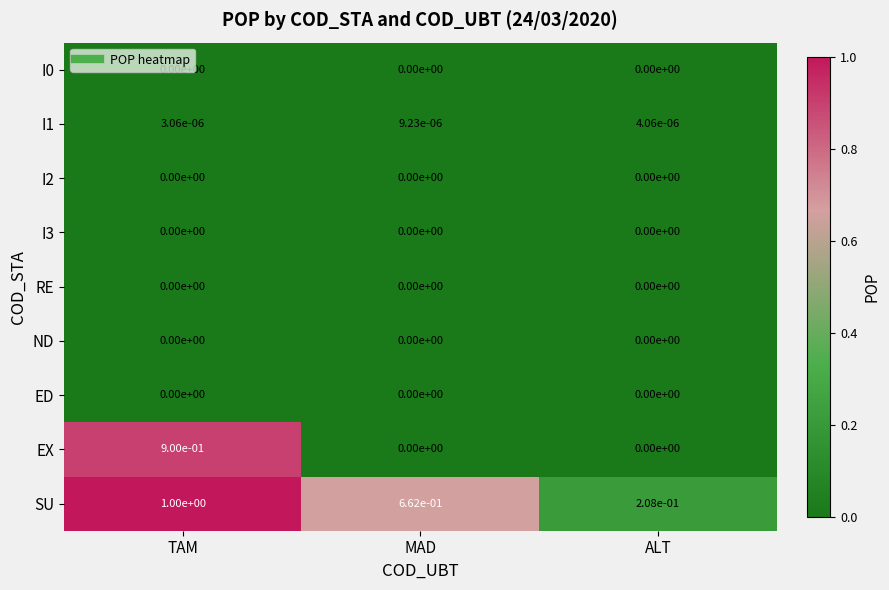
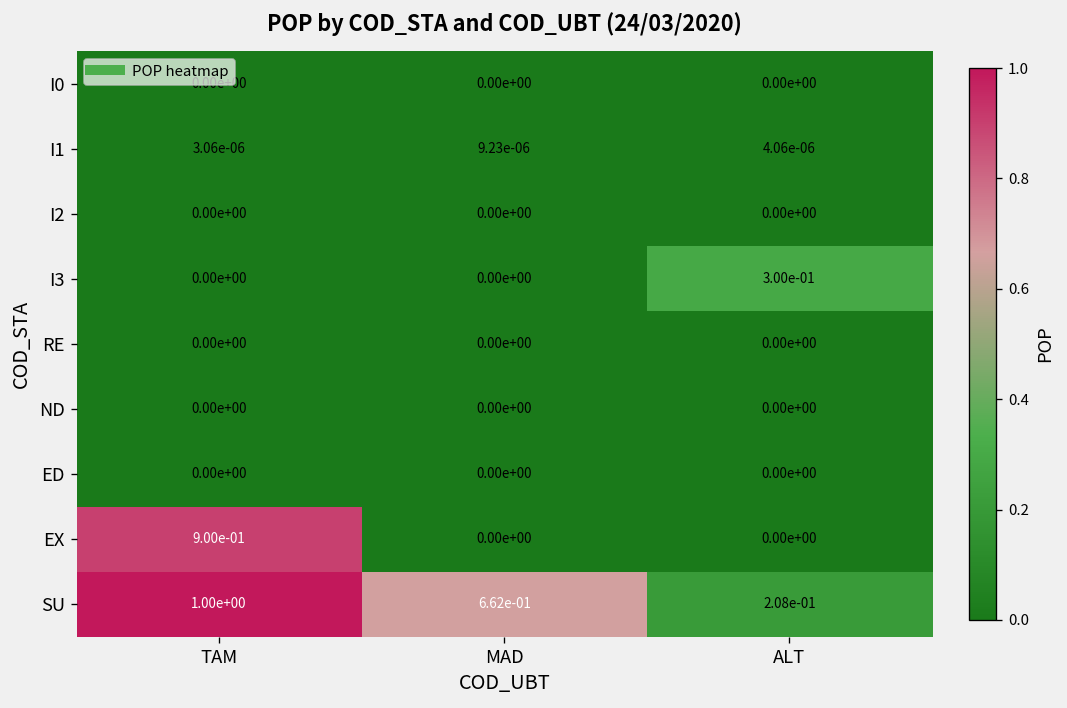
  {
    "I0": {
      "MAD": "0.00e+00",
      "ALT": "0.00e+00"
    },
    "I1": {
      "TAM": "3.06e-06",
      "MAD": "9.23e-06",
      "ALT": "4.06e-06"
    },
    "I2": {
      "TAM": "0.00e+00",
      "MAD": "0.00e+00",
      "ALT": "0.00e+00"
    },
    "I3": {
      "TAM": "0.00e+00",
      "MAD": "0.00e+00",
-     "ALT": "0.00e+00"
+     "ALT": "3.00e-01"
    },
    "RE": {
      "TAM": "0.00e+00",
      "MAD": "0.00e+00",
      "ALT": "0.00e+00"
    },
    "ND": {
      "TAM": "0.00e+00",
      "MAD": "0.00e+00",
      "ALT": "0.00e+00"
    },
    "ED": {
      "TAM": "0.00e+00",
      "MAD": "0.00e+00",
      "ALT": "0.00e+00"
    },
    "EX": {
      "TAM": "9.00e-01",
      "MAD": "0.00e+00",
      "ALT": "0.00e+00"
    },
    "SU": {
      "TAM": "1.00e+00",
      "MAD": "6.62e-01",
      "ALT": "2.08e-01"
    }
  }
